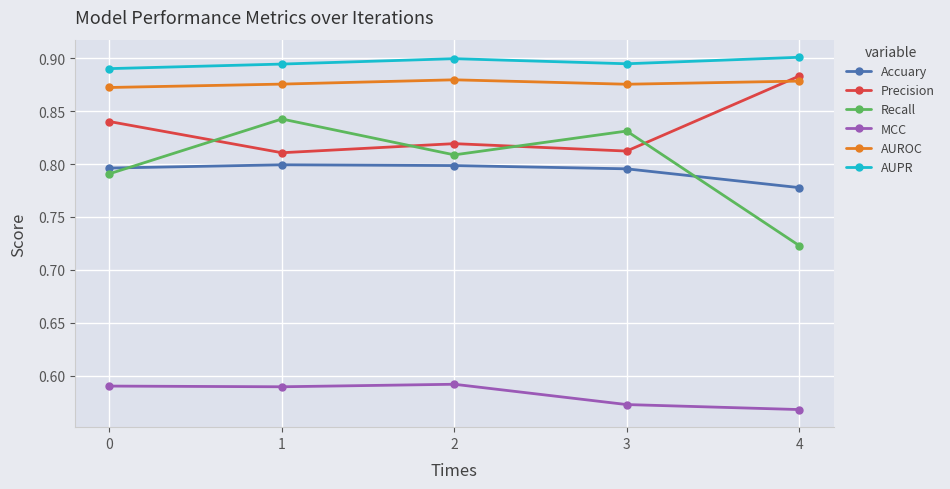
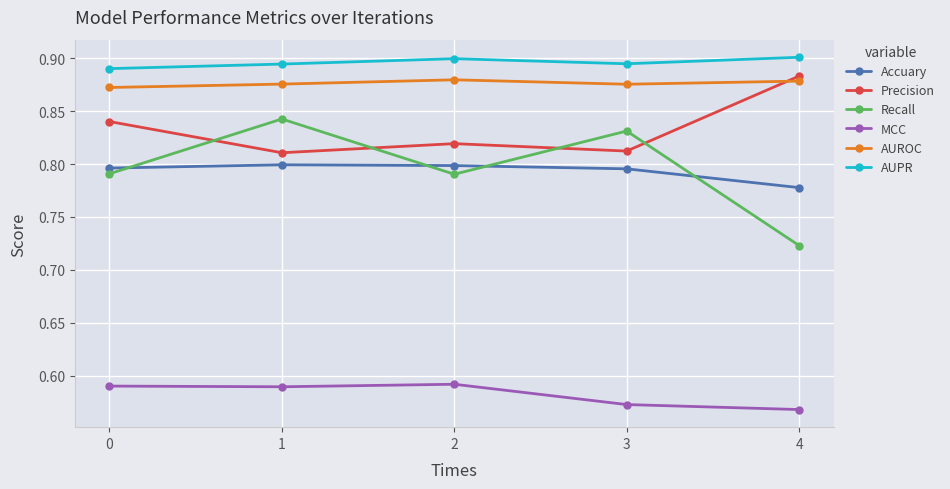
  {
    "Accuary": {
      "0": 0.796,
      "1": 0.799,
      "2": 0.799,
      "3": 0.795,
      "4": 0.778
    },
    "Precision": {
      "0": 0.840,
      "1": 0.811,
      "2": 0.819,
      "3": 0.812,
      "4": 0.883
    },
    "Recall": {
      "0": 0.791,
      "1": 0.843,
-     "2": 0.809,
+     "2": 0.790,
      "3": 0.831,
      "4": 0.723
    },
    "MCC": {
      "0": 0.590,
      "1": 0.589,
      "2": 0.592,
      "3": 0.573,
      "4": 0.568
    },
    "AUROC": {
      "0": 0.872,
      "1": 0.876,
      "2": 0.880,
      "3": 0.875,
      "4": 0.878
    },
    "AUPR": {
      "0": 0.890,
      "1": 0.895,
      "2": 0.900,
      "3": 0.895,
      "4": 0.901
    }
  }
